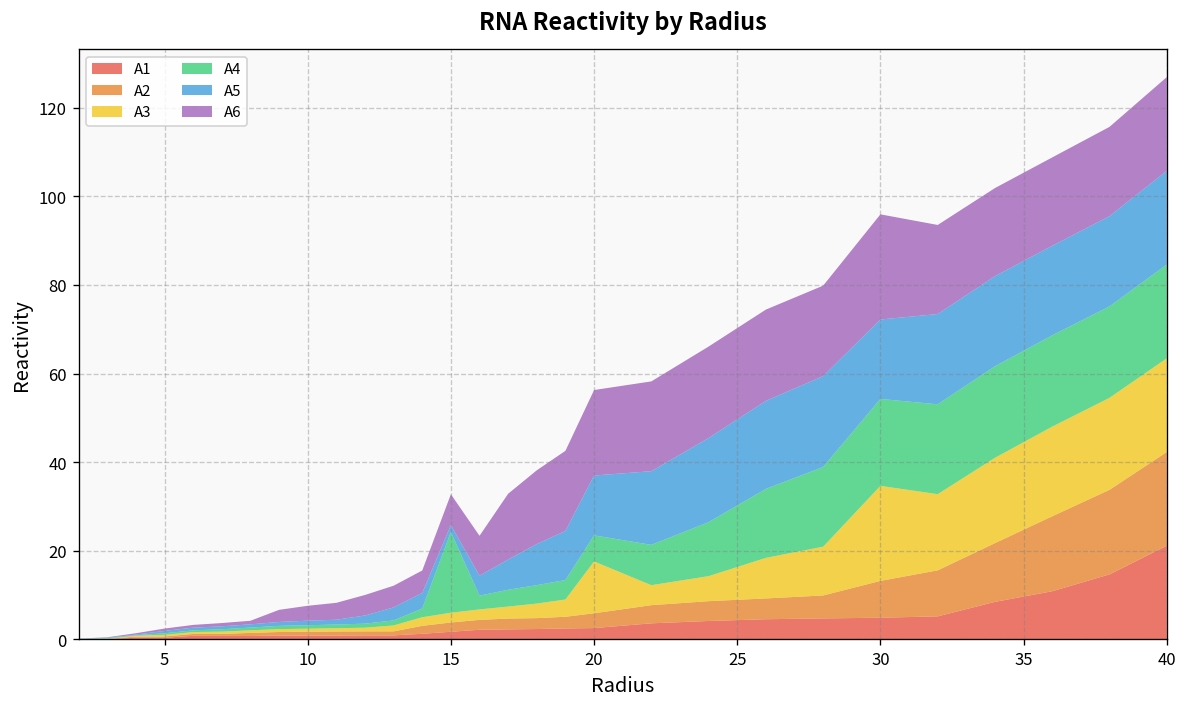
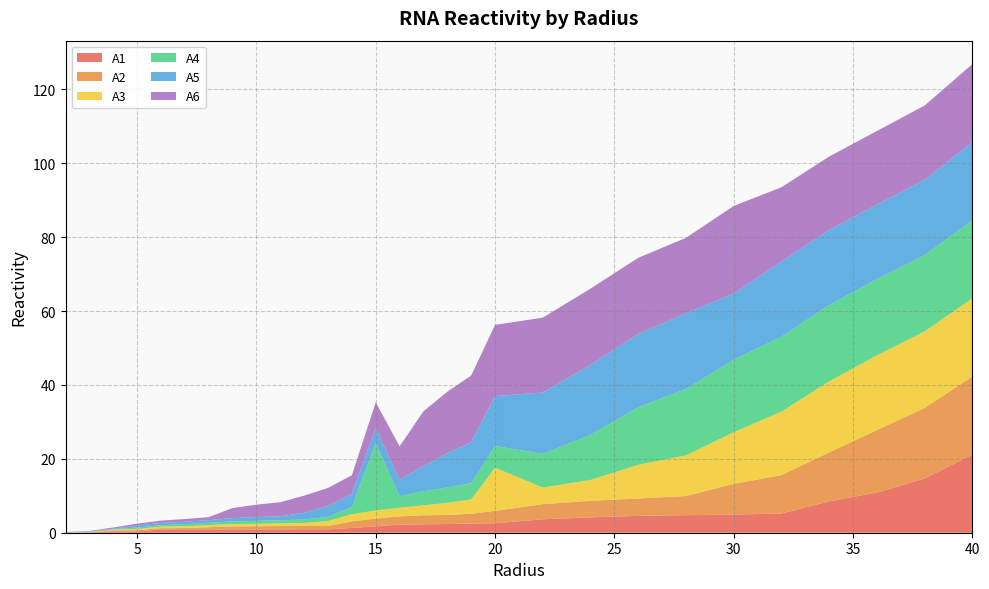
  {
    "A3": {
      "15": 2,
      "20": 12,
-     "30": 21,
+     "30": 14,
      "40": 21
    },
    "A4": {
      "10": 1,
      "15": 18,
      "20": 6,
      "30": 20,
      "40": 21
    },
    "A5": {
      "10": 1,
-     "15": 2,
+     "15": 4,
      "20": 14,
      "30": 18,
      "40": 21
    },
    "A6": {
      "10": 3,
      "15": 7,
      "20": 19,
      "30": 24,
      "40": 21
    }
  }
